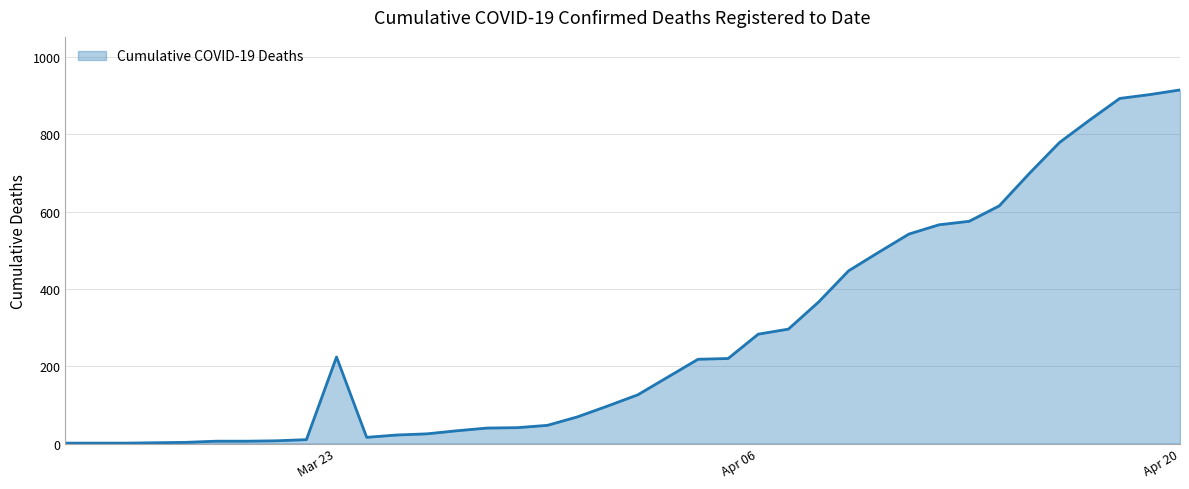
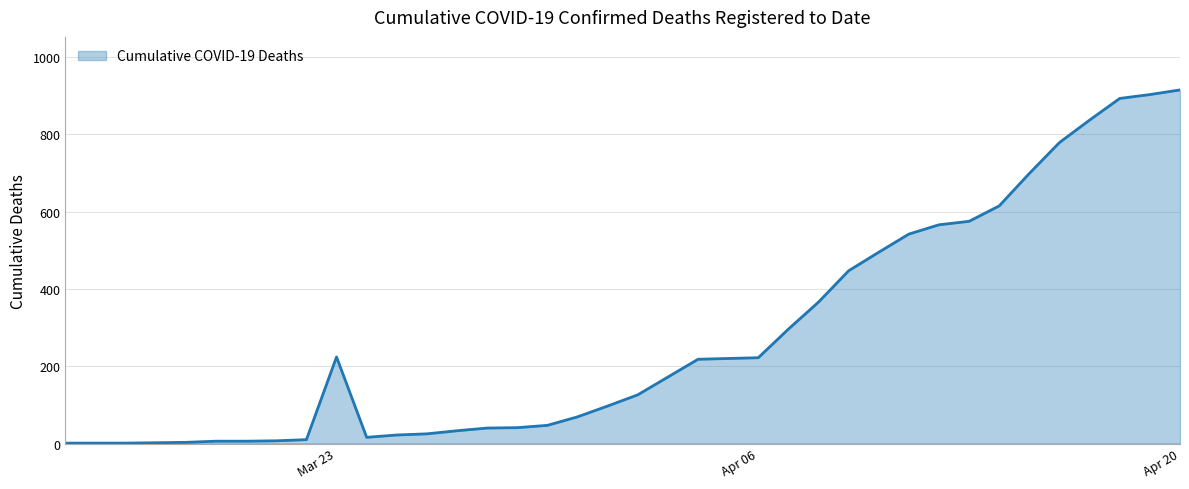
  {
    "Mar 23": 220,
-   "Apr 06": 280,
+   "Apr 06": 220,
    "Apr 20": 920
  }
